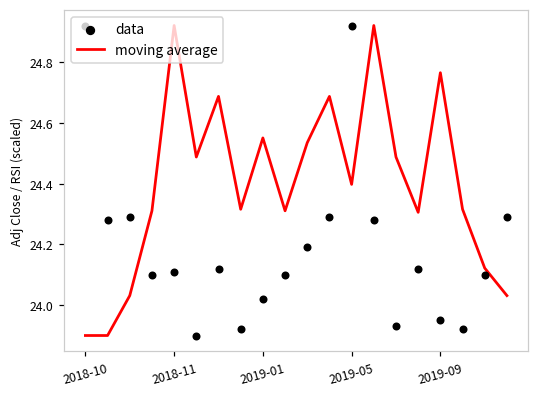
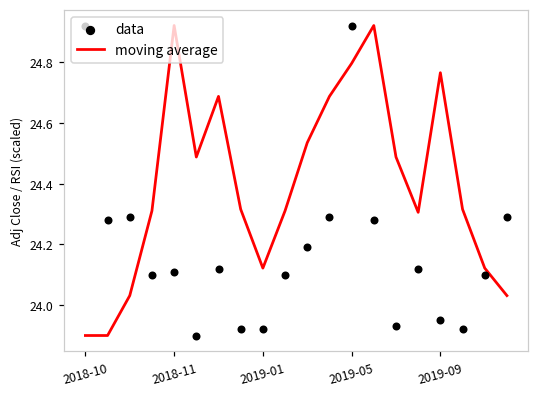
  {
    "moving average": {
      "2018-10": 23.90,
-     "2019-01": 24.55,
-     "2019-05": 24.40,
+     "2019-01": 24.12,
+     "2019-05": 24.80,
      "2019-09": 24.76
    },
    "data": {
-     "2019-01": 24.02
+     "2019-01": 23.92
    }
  }
